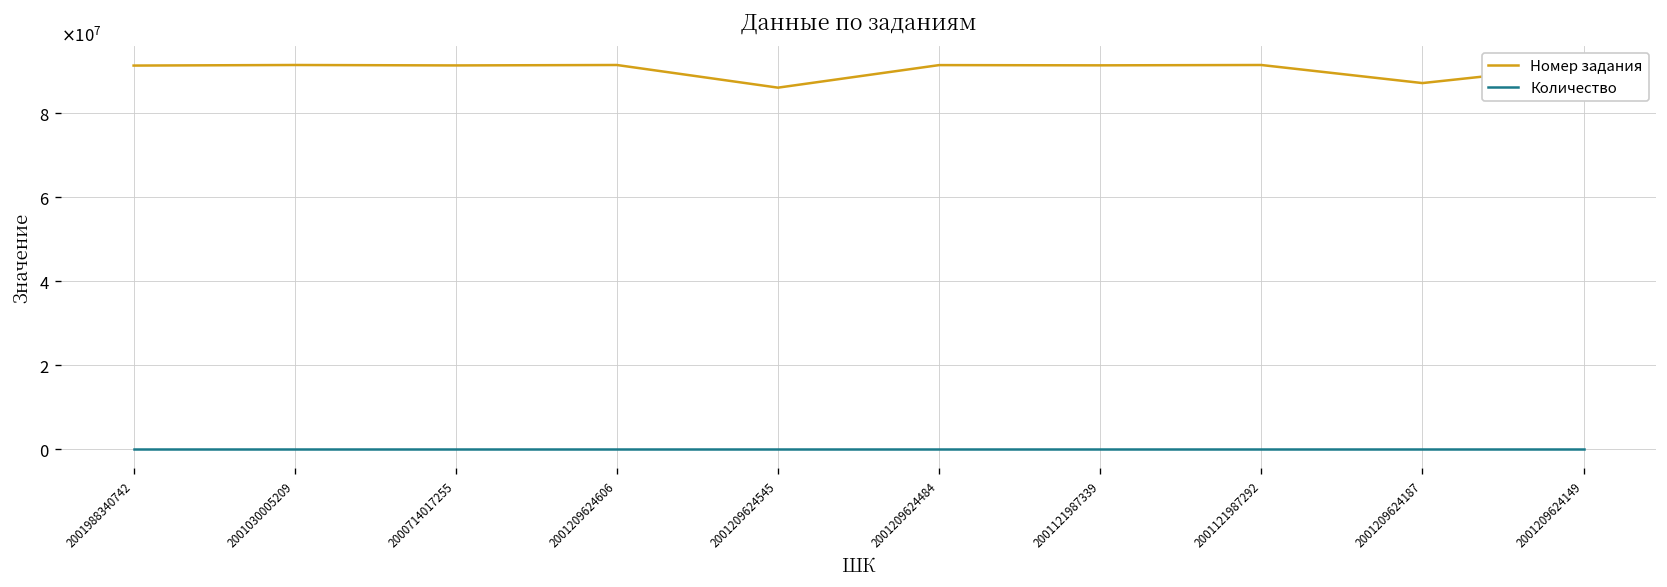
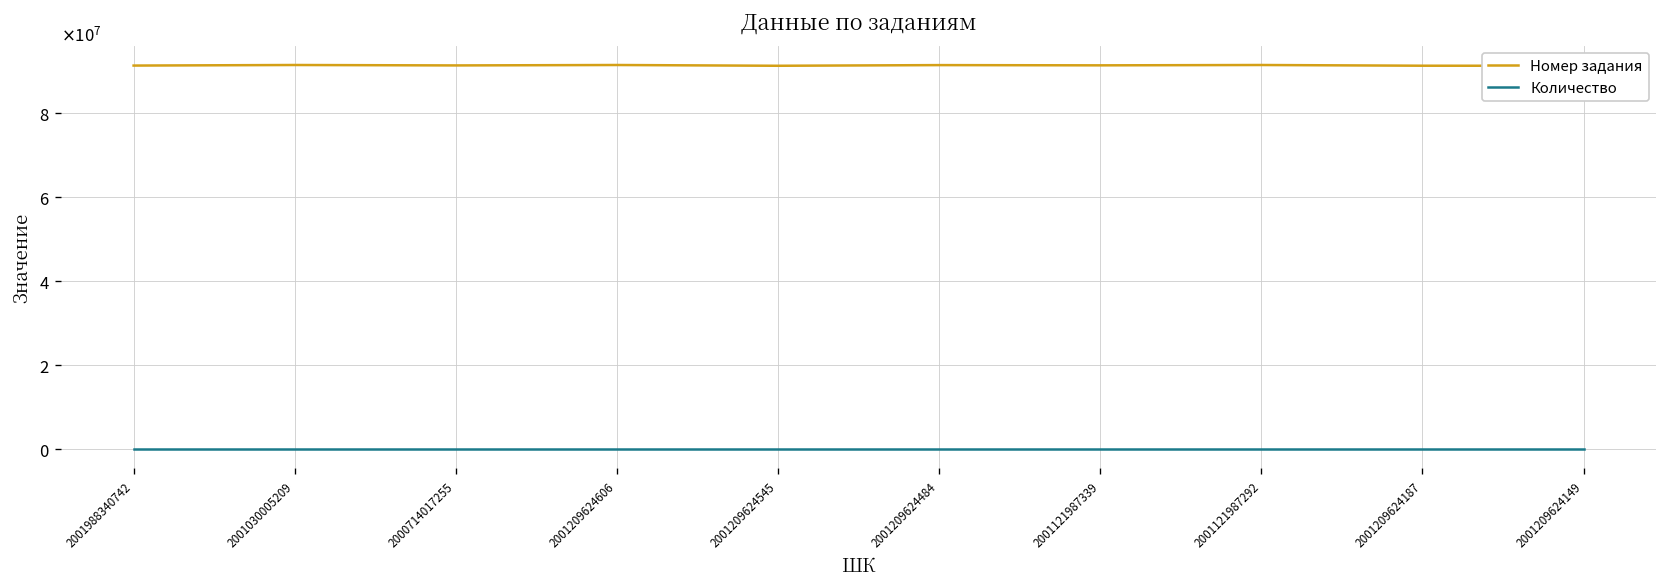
  {
    "Номер задания": {
      "2001988340742": 91000000,
      "2001030005209": 92000000,
      "2000714017255": 91000000,
      "2001209624606": 92000000,
-     "2001209624545": 86000000,
+     "2001209624545": 91000000,
      "2001209624484": 91000000,
      "2001121987339": 91000000,
      "2001121987292": 92000000,
-     "2001209624187": 87000000
+     "2001209624187": 91000000
    },
    "Количество": {
      "2001988340742": 0,
      "2001030005209": 0,
      "2000714017255": 0,
      "2001209624606": 0,
      "2001209624545": 0,
      "2001209624484": 0,
      "2001121987339": 0,
      "2001121987292": 0,
      "2001209624187": 0,
      "2001209624149": 0
    }
  }
